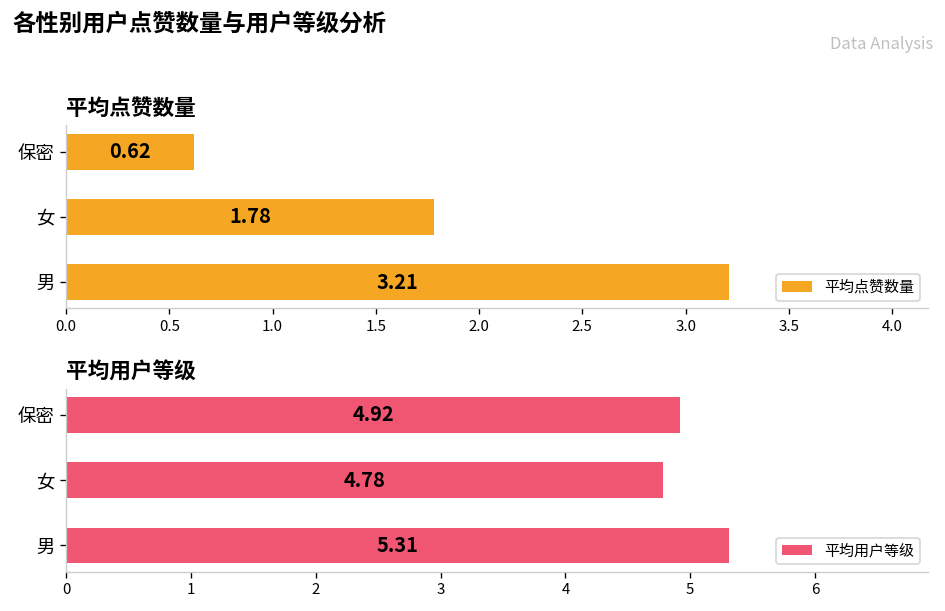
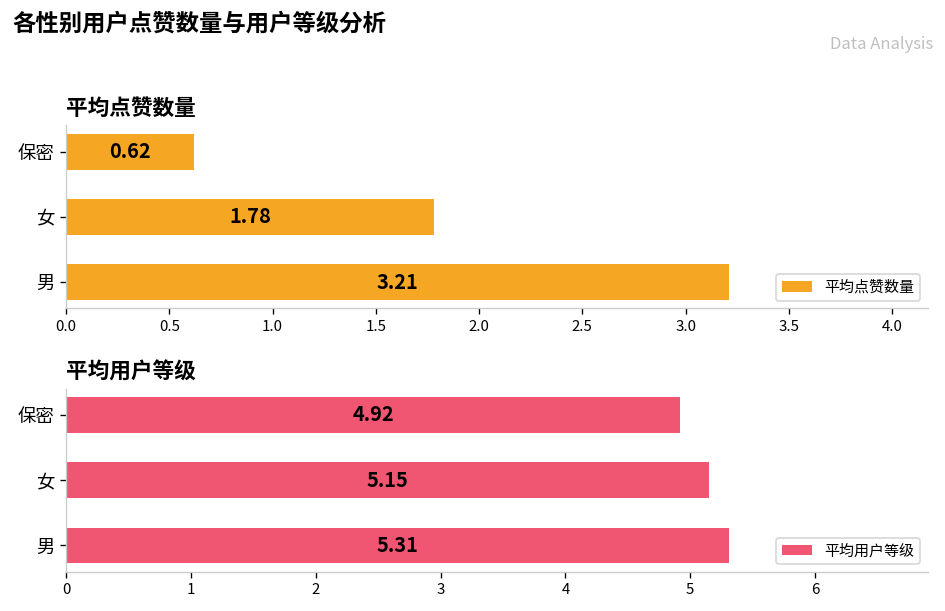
  {
    "平均点赞数量": {
      "保密": 0.62,
      "女": 1.78,
      "男": 3.21
    },
    "平均用户等级": {
      "保密": 4.92,
-     "女": 4.78,
+     "女": 5.15,
      "男": 5.31
    }
  }
